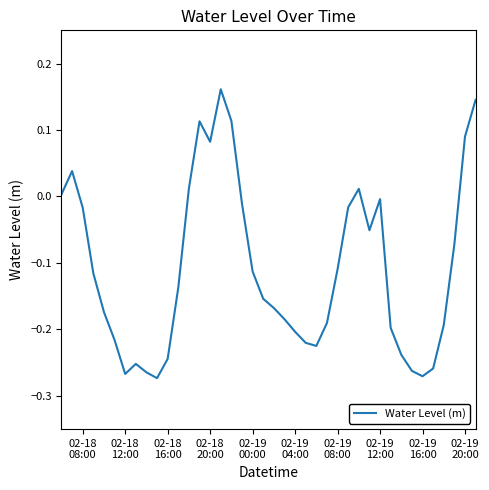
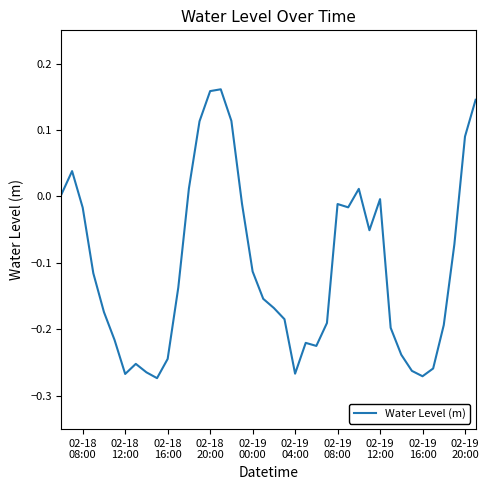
  {
    "02-18 08:00": -0.02,
    "02-18 12:00": -0.27,
    "02-18 16:00": -0.24,
-   "02-18 20:00": 0.08,
+   "02-18 20:00": 0.16,
    "02-19 00:00": -0.11,
-   "02-19 04:00": -0.20,
-   "02-19 08:00": -0.11,
+   "02-19 04:00": -0.27,
+   "02-19 08:00": -0.01,
    "02-19 12:00": 0.00,
    "02-19 16:00": -0.27,
    "02-19 20:00": 0.09
  }
